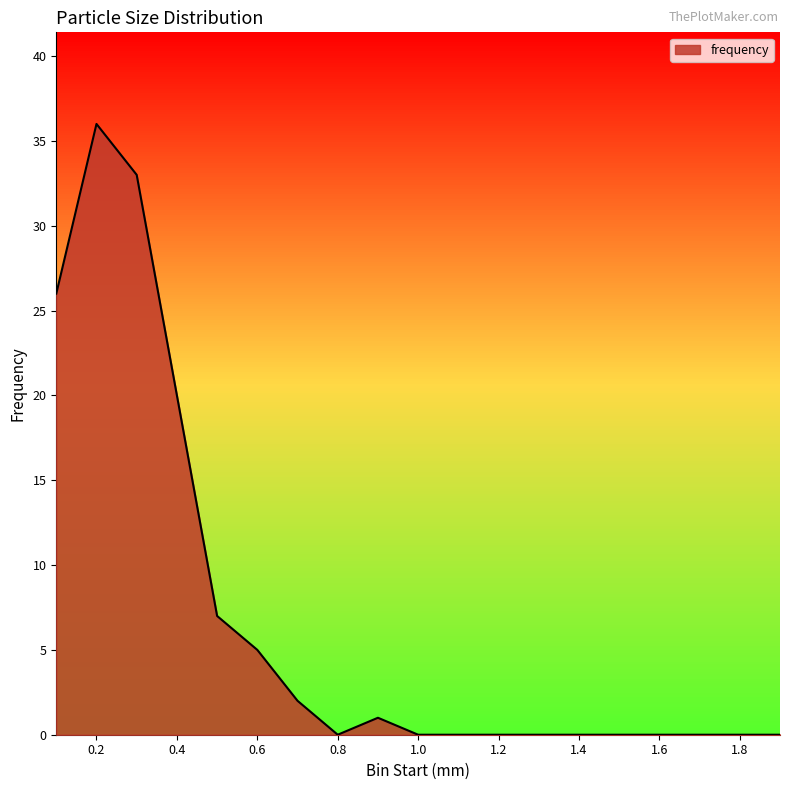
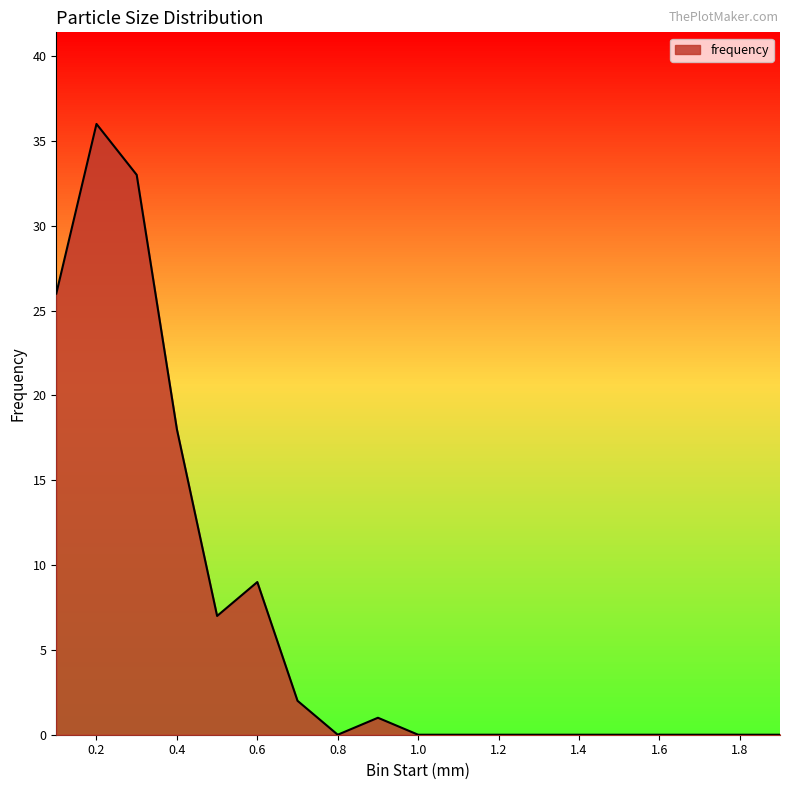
  {
    "0.2": 36,
-   "0.4": 20,
-   "0.6": 5,
+   "0.4": 18,
+   "0.6": 9,
    "0.8": 0,
    "1.0": 0,
    "1.2": 0,
    "1.4": 0,
    "1.6": 0,
    "1.8": 0
  }
